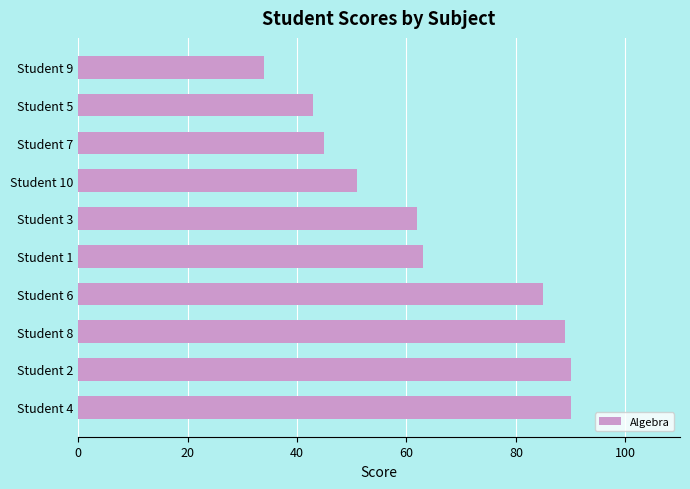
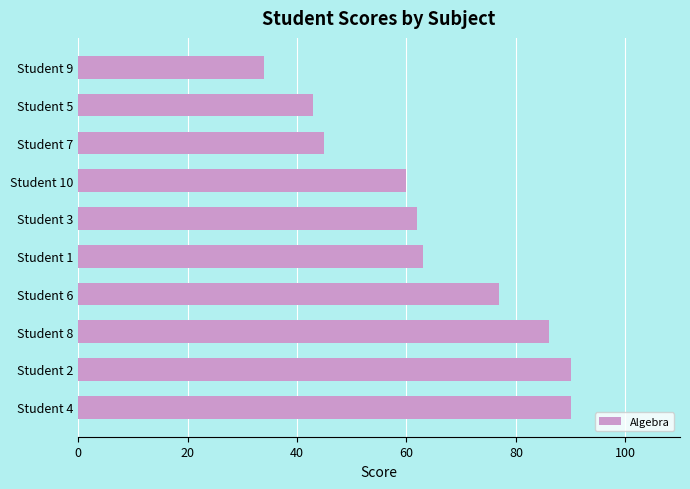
  {
    "Student 9": 34,
    "Student 5": 43,
    "Student 7": 45,
-   "Student 10": 51,
+   "Student 10": 60,
    "Student 3": 62,
    "Student 1": 63,
-   "Student 6": 85,
-   "Student 8": 89,
+   "Student 6": 77,
+   "Student 8": 86,
    "Student 2": 90,
    "Student 4": 90
  }
